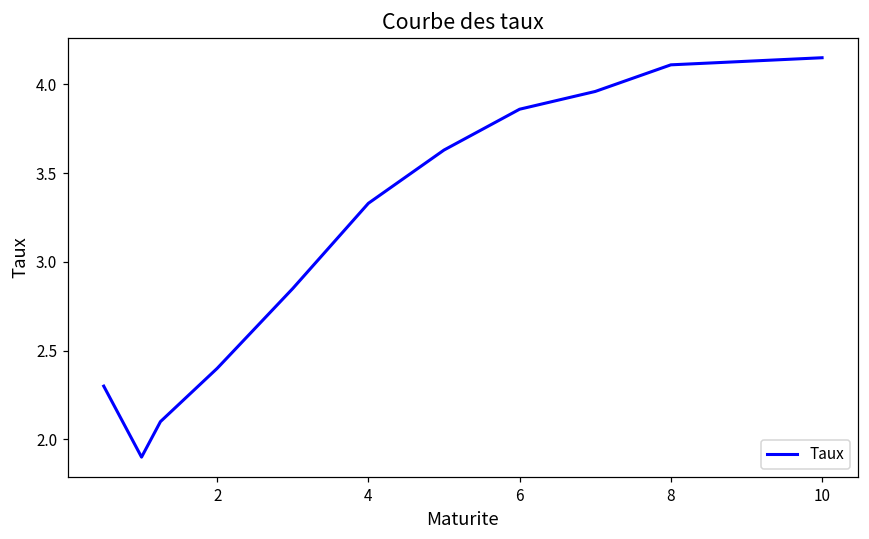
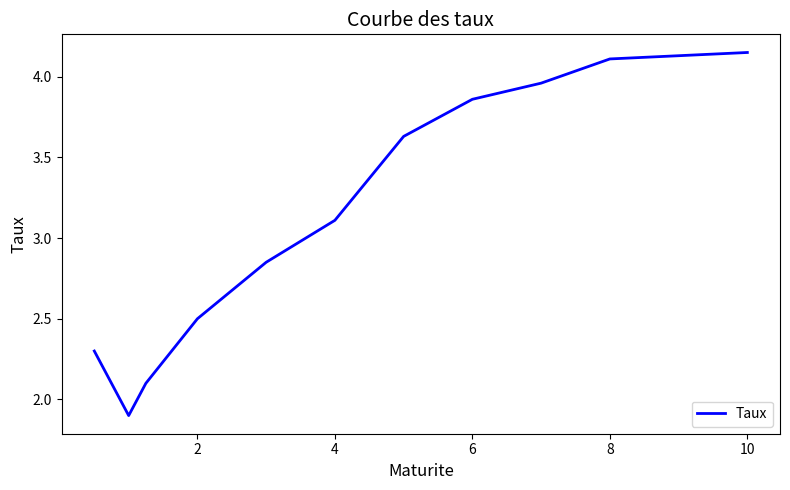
  {
-   "2": 2.4,
-   "4": 3.33,
+   "2": 2.5,
+   "4": 3.11,
    "6": 3.86,
    "8": 4.11,
    "10": 4.15
  }
